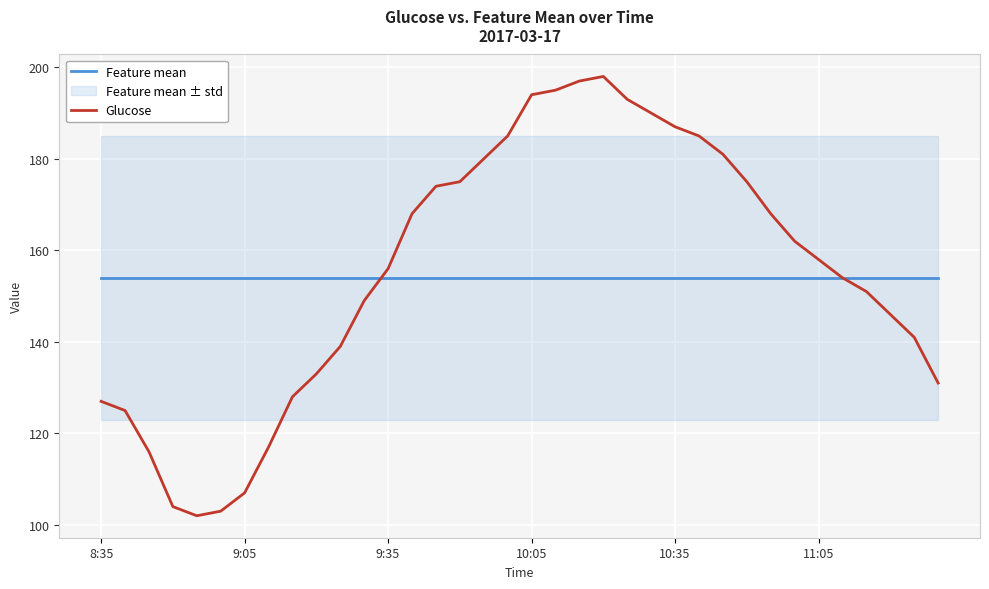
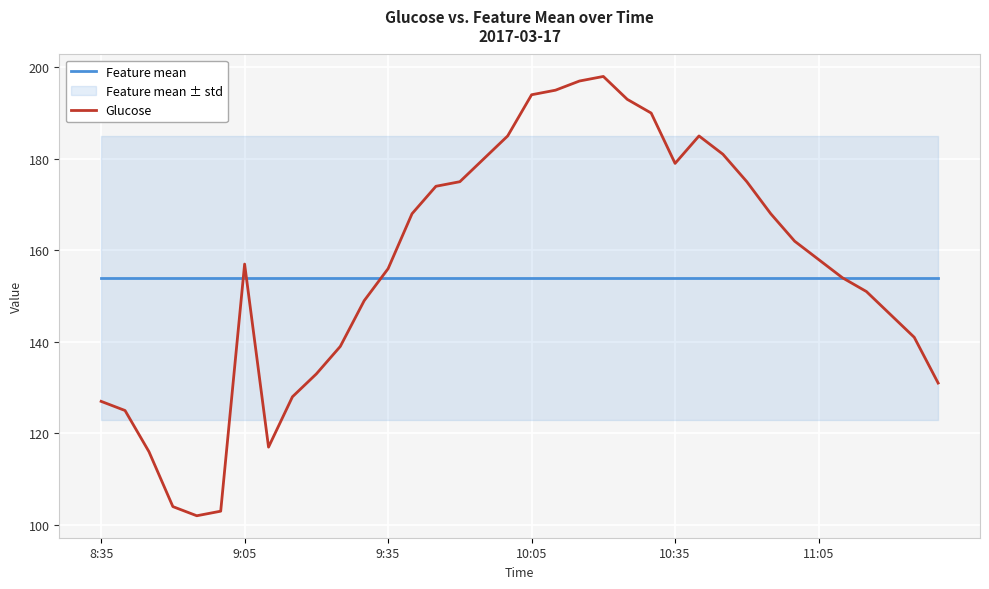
  {
    "Glucose": {
      "8:35": 127,
-     "9:05": 107,
+     "9:05": 157,
      "9:35": 156,
      "10:05": 194,
-     "10:35": 187,
+     "10:35": 179,
      "11:05": 158
    }
  }
